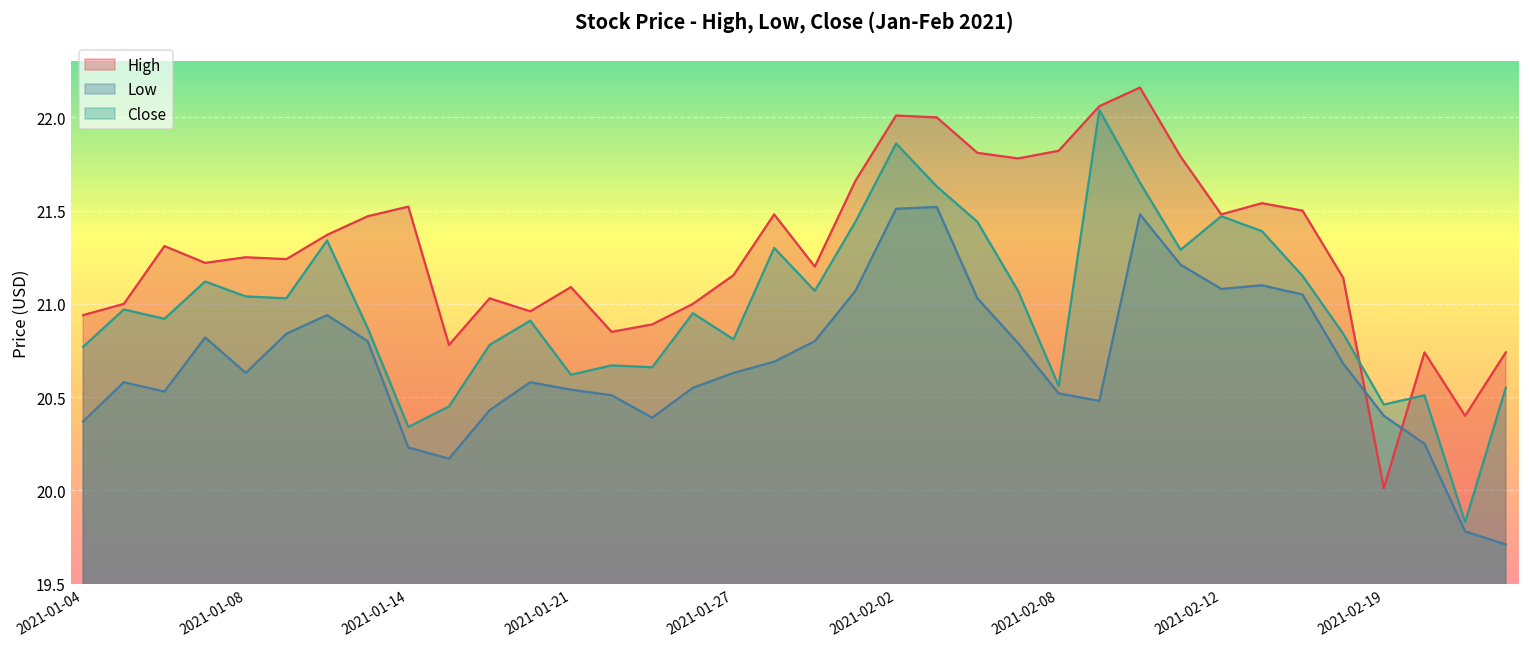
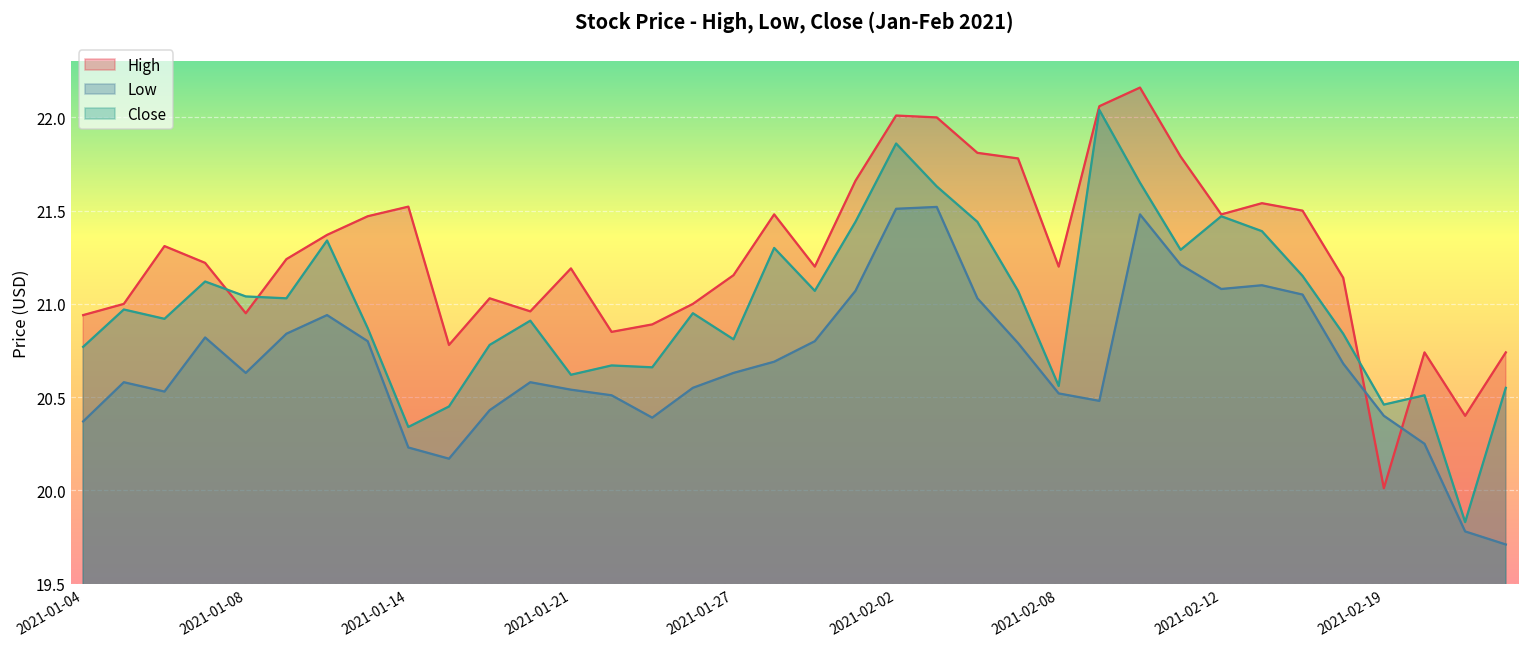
  {
    "High": {
      "2021-01-04": 20.94,
-     "2021-01-08": 21.25,
+     "2021-01-08": 20.95,
      "2021-01-14": 21.52,
-     "2021-01-21": 21.09,
+     "2021-01-21": 21.19,
      "2021-01-27": 21.15,
      "2021-02-02": 22.01,
-     "2021-02-08": 21.82,
+     "2021-02-08": 21.20,
      "2021-02-19": 20.01
    }
  }
